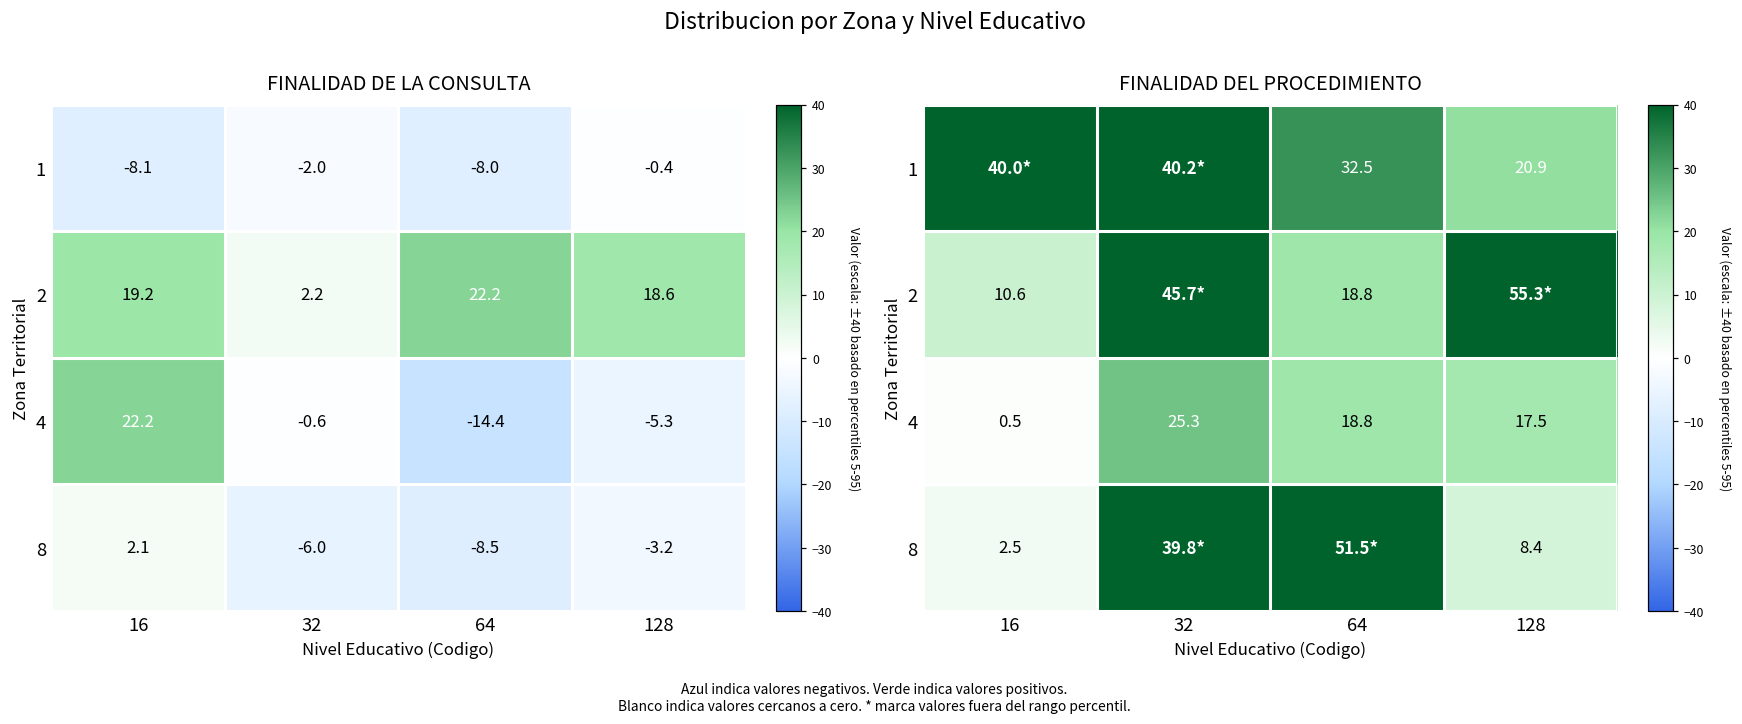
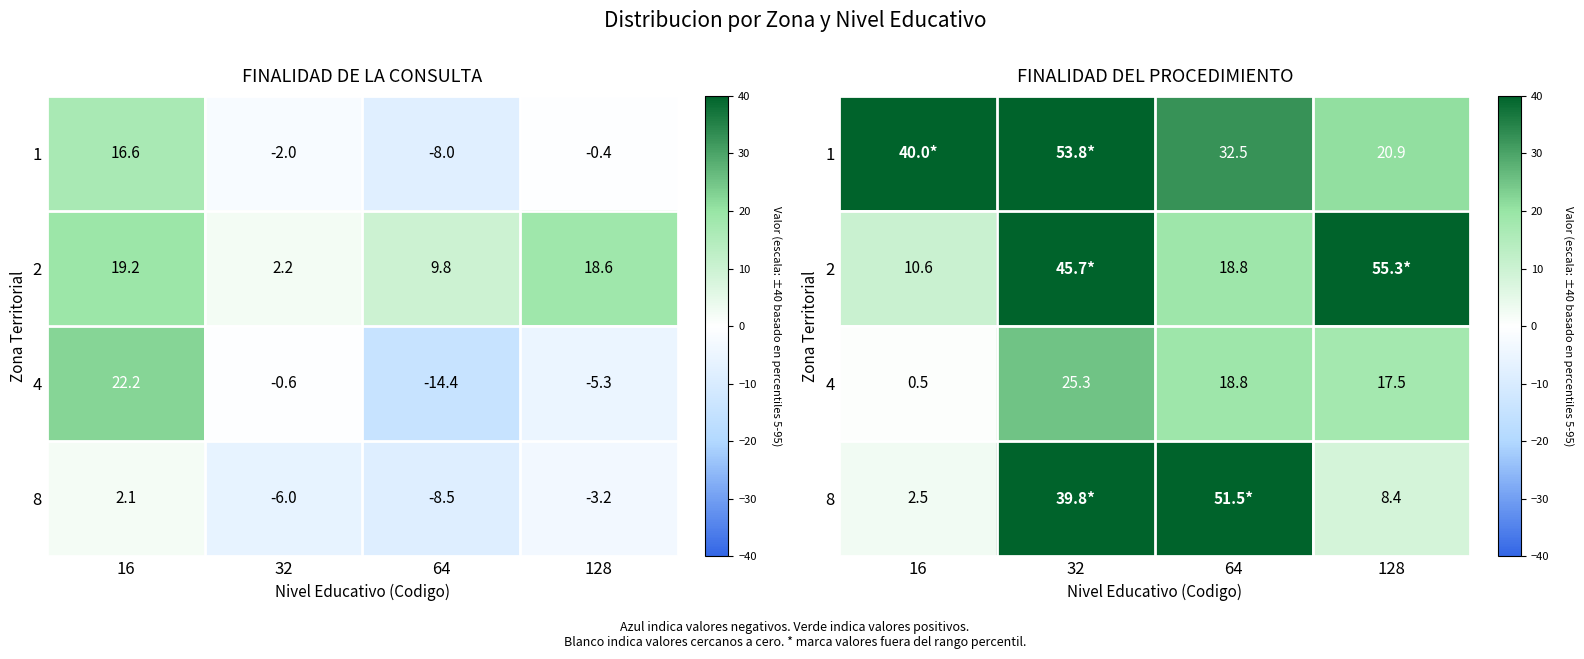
  {
    "FINALIDAD DE LA CONSULTA": {
      "1": {
-       "16": "-8.1",
+       "16": "16.6",
        "32": "-2.0",
        "64": "-8.0",
        "128": "-0.4"
      },
      "2": {
        "16": "19.2",
        "32": "2.2",
-       "64": "22.2",
+       "64": "9.8",
        "128": "18.6"
      },
      "4": {
        "16": "22.2",
        "32": "-0.6",
        "64": "-14.4",
        "128": "-5.3"
      },
      "8": {
        "16": "2.1",
        "32": "-6.0",
        "64": "-8.5",
        "128": "-3.2"
      }
    },
    "FINALIDAD DEL PROCEDIMIENTO": {
      "1": {
        "16": "40.0*",
-       "32": "40.2*",
+       "32": "53.8*",
        "64": "32.5",
        "128": "20.9"
      },
      "2": {
        "16": "10.6",
        "32": "45.7*",
        "64": "18.8",
        "128": "55.3*"
      },
      "4": {
        "16": "0.5",
        "32": "25.3",
        "64": "18.8",
        "128": "17.5"
      },
      "8": {
        "16": "2.5",
        "32": "39.8*",
        "64": "51.5*",
        "128": "8.4"
      }
    }
  }
